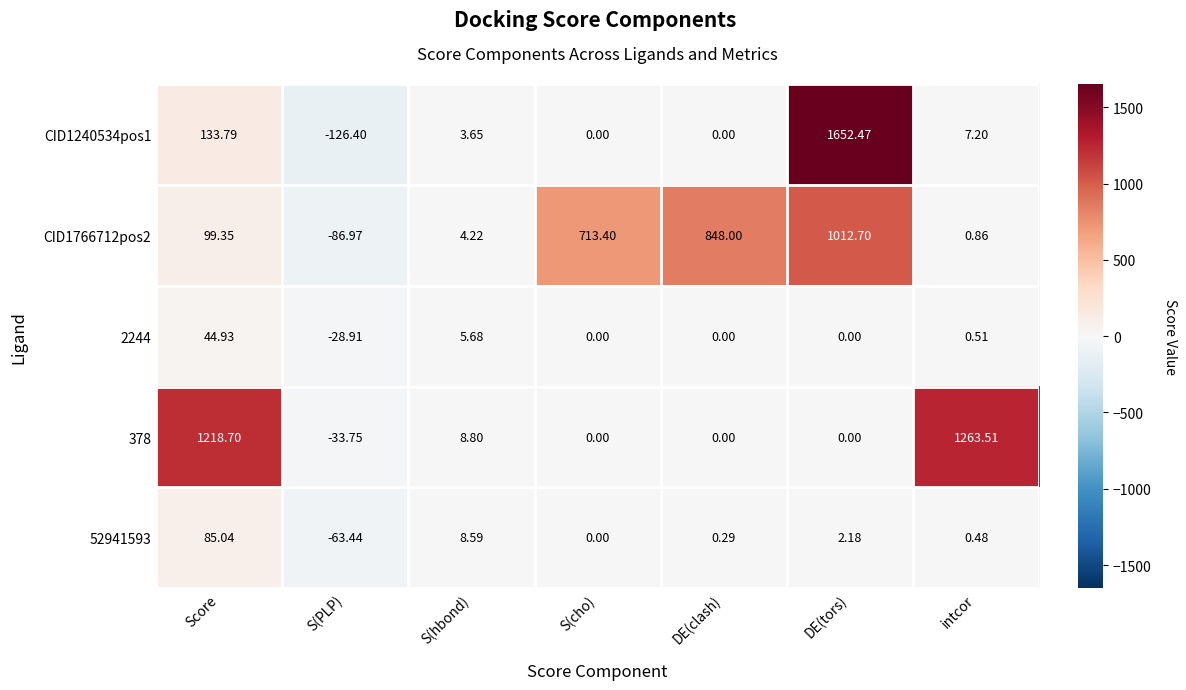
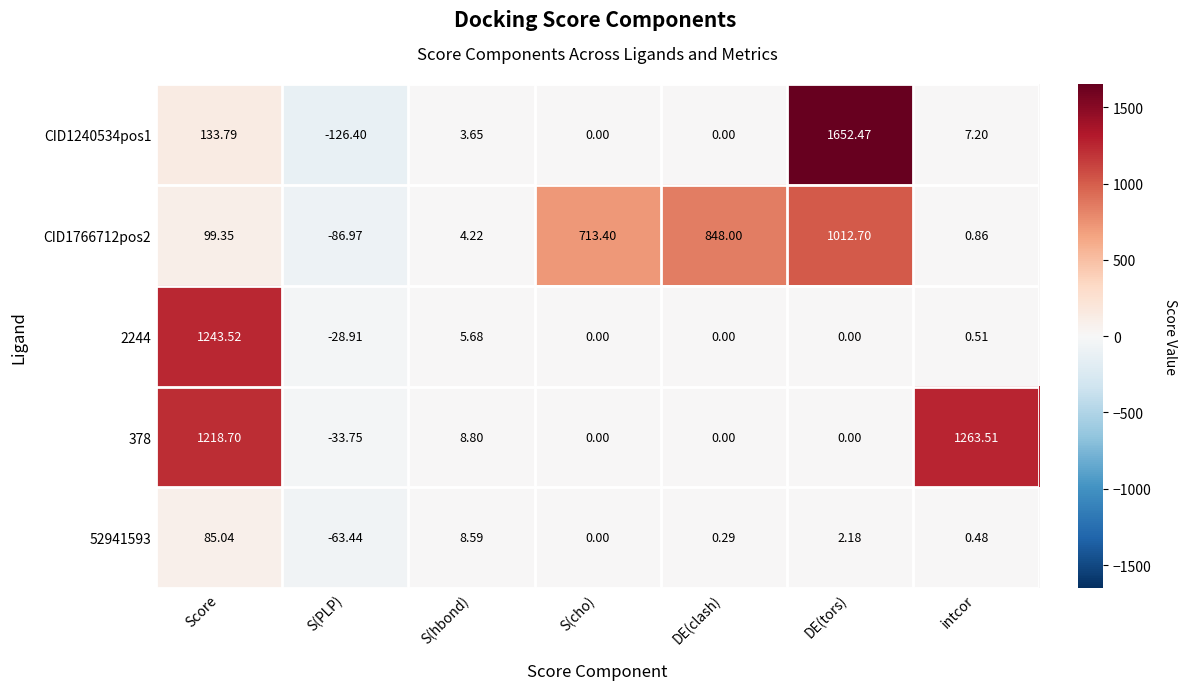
  {
    "CID1240534pos1": {
      "Score": 133.79,
      "S(PLP)": -126.40,
      "S(hbond)": 3.65,
      "S(cho)": 0.00,
      "DE(clash)": 0.00,
      "DE(tors)": 1652.47,
      "intcor": 7.20
    },
    "CID1766712pos2": {
      "Score": 99.35,
      "S(PLP)": -86.97,
      "S(hbond)": 4.22,
      "S(cho)": 713.40,
      "DE(clash)": 848.00,
      "DE(tors)": 1012.70,
      "intcor": 0.86
    },
    "2244": {
-     "Score": 44.93,
+     "Score": 1243.52,
      "S(PLP)": -28.91,
      "S(hbond)": 5.68,
      "S(cho)": 0.00,
      "DE(clash)": 0.00,
      "DE(tors)": 0.00,
      "intcor": 0.51
    },
    "378": {
      "Score": 1218.70,
      "S(PLP)": -33.75,
      "S(hbond)": 8.80,
      "S(cho)": 0.00,
      "DE(clash)": 0.00,
      "DE(tors)": 0.00,
      "intcor": 1263.51
    },
    "52941593": {
      "Score": 85.04,
      "S(PLP)": -63.44,
      "S(hbond)": 8.59,
      "S(cho)": 0.00,
      "DE(clash)": 0.29,
      "DE(tors)": 2.18,
      "intcor": 0.48
    }
  }
